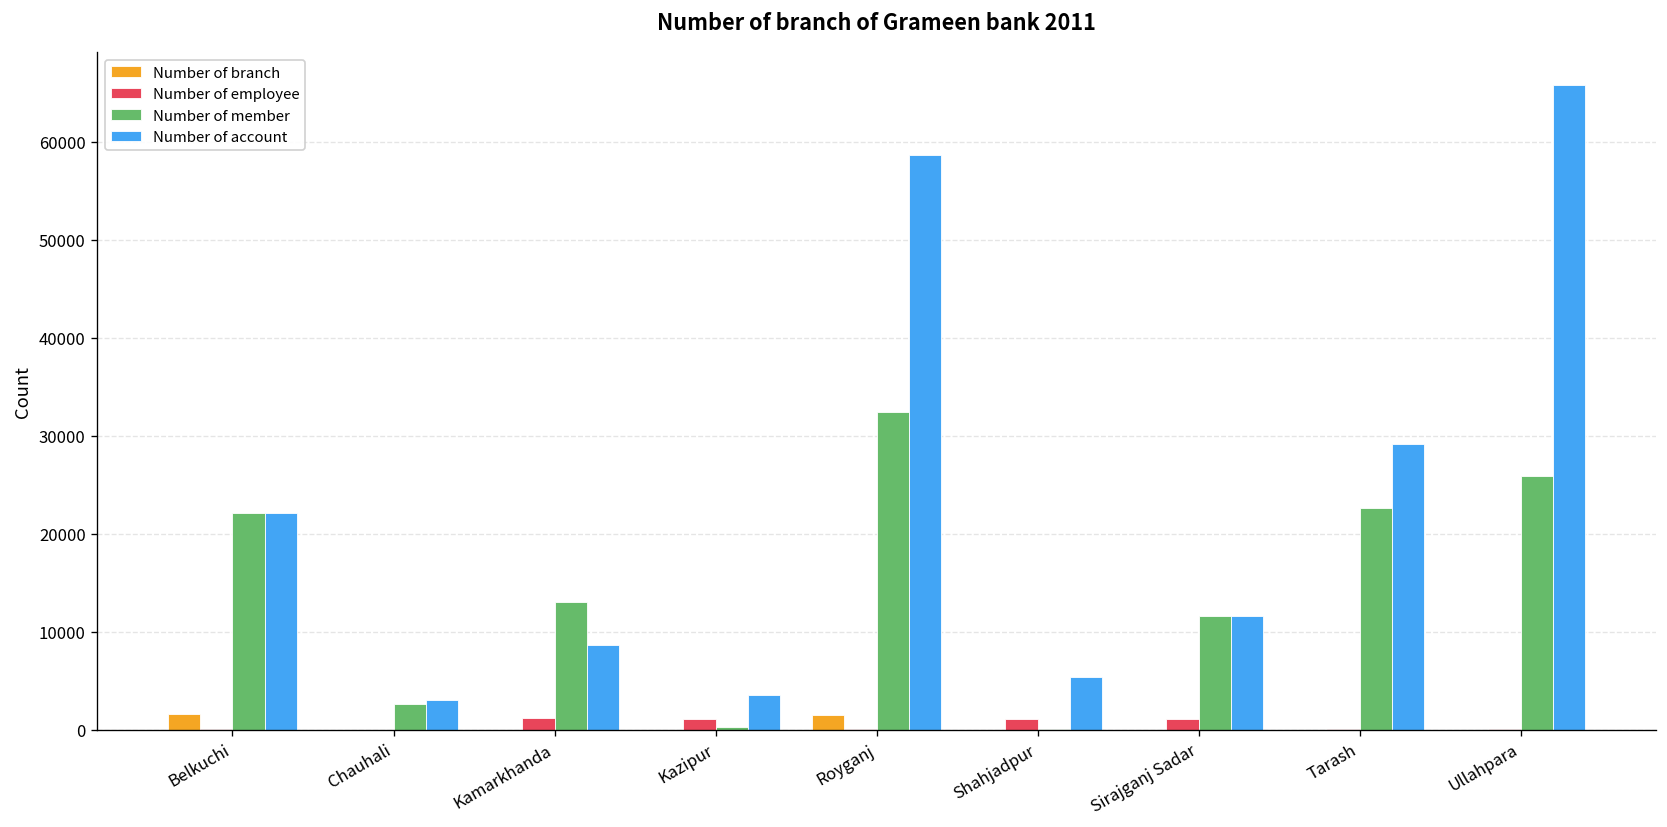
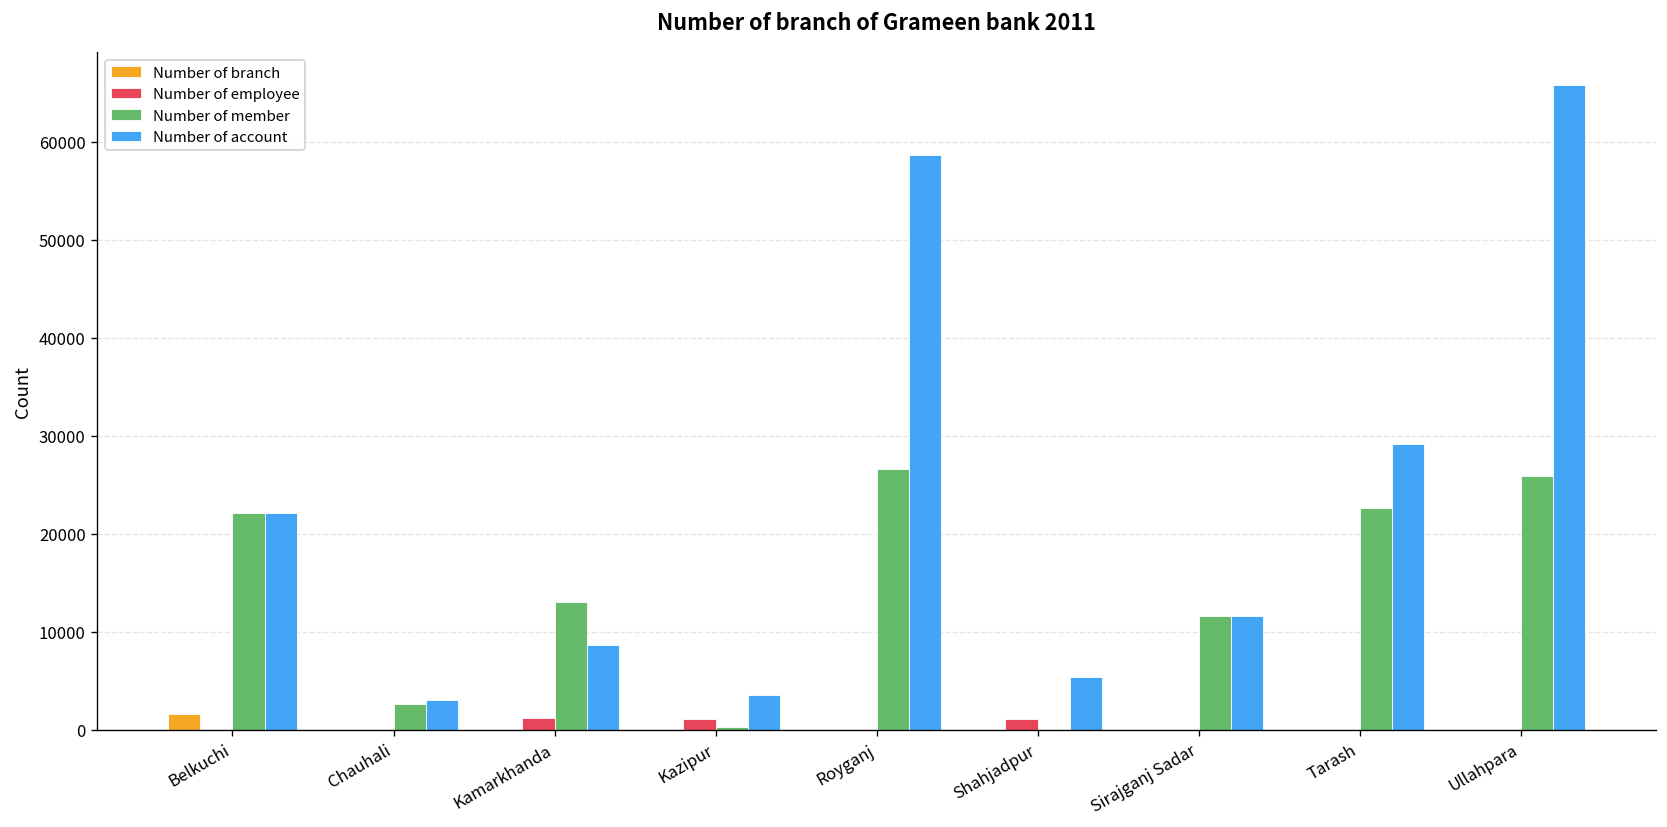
  {
    "Number of branch": {
      "Belkuchi": 2000,
-     "Royganj": 2000
+     "Royganj": 0
    },
    "Number of employee": {
      "Kamarkhanda": 1000,
      "Kazipur": 1000,
      "Shahjadpur": 1000,
-     "Sirajganj Sadar": 1000
+     "Sirajganj Sadar": 0
    },
    "Number of member": {
      "Belkuchi": 22000,
      "Chauhali": 3000,
      "Kamarkhanda": 13000,
      "Kazipur": 0,
-     "Royganj": 32000,
+     "Royganj": 27000,
      "Sirajganj Sadar": 12000,
      "Tarash": 23000,
      "Ullahpara": 26000
    },
    "Number of account": {
      "Belkuchi": 22000,
      "Chauhali": 3000,
      "Kamarkhanda": 9000,
      "Kazipur": 4000,
      "Royganj": 59000,
      "Shahjadpur": 5000,
      "Sirajganj Sadar": 12000,
      "Tarash": 29000,
      "Ullahpara": 66000
    }
  }
